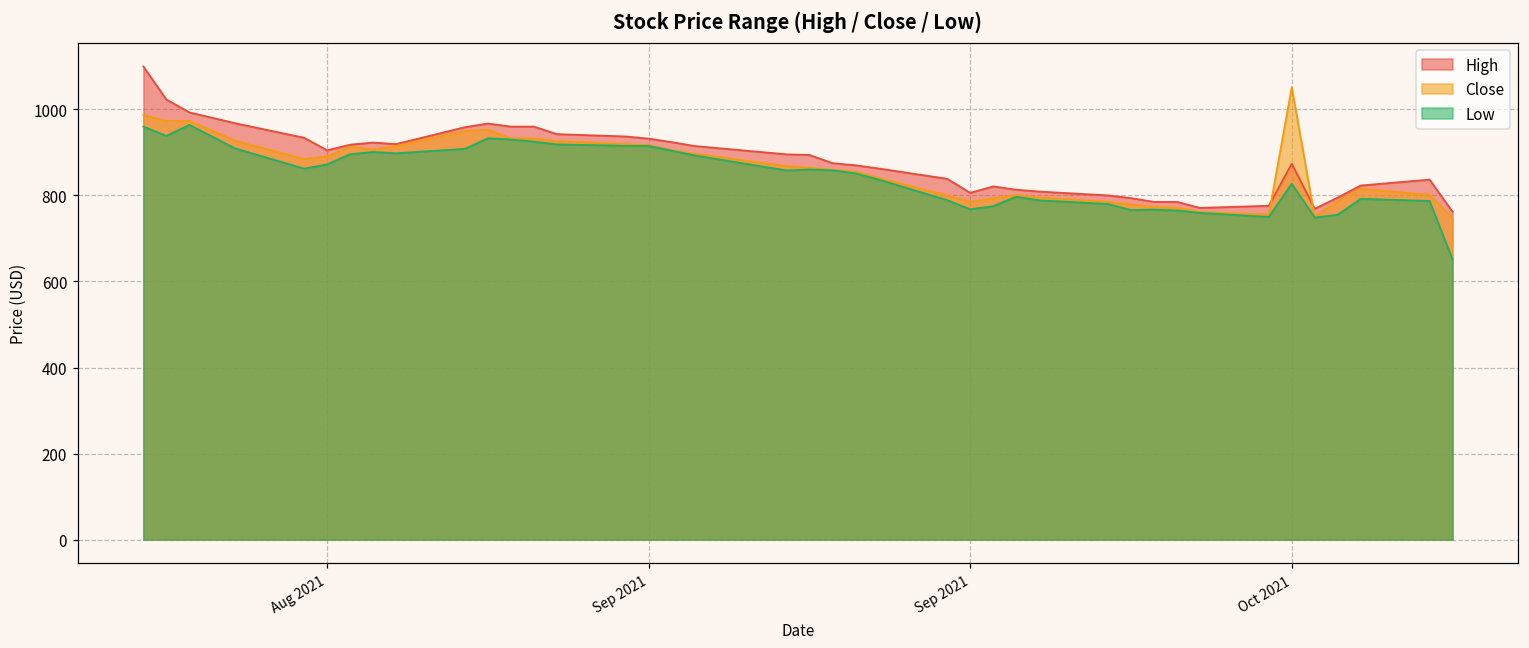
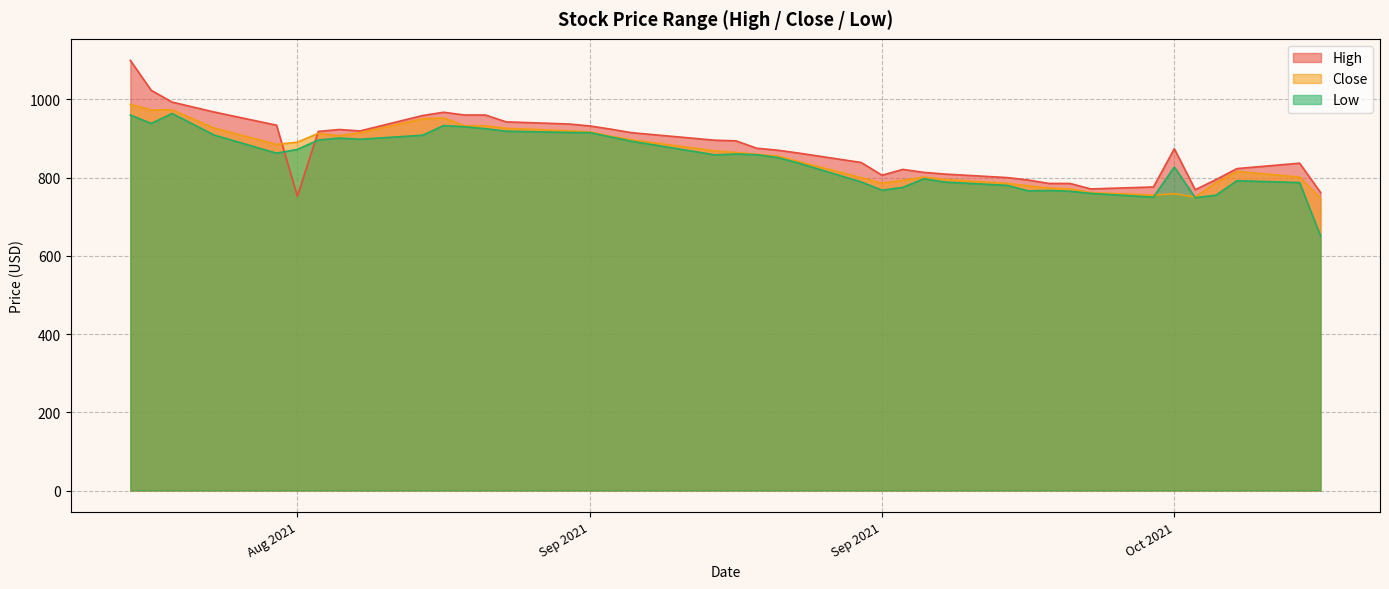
  {
    "High": {
-     "Aug 2021": 900,
+     "Aug 2021": 750,
      "Oct 2021": 870
    },
    "Close": {
      "Aug 2021": 890,
-     "Oct 2021": 1050
+     "Oct 2021": 760
    },
    "Low": {
      "Aug 2021": 870,
      "Oct 2021": 830
    }
  }
